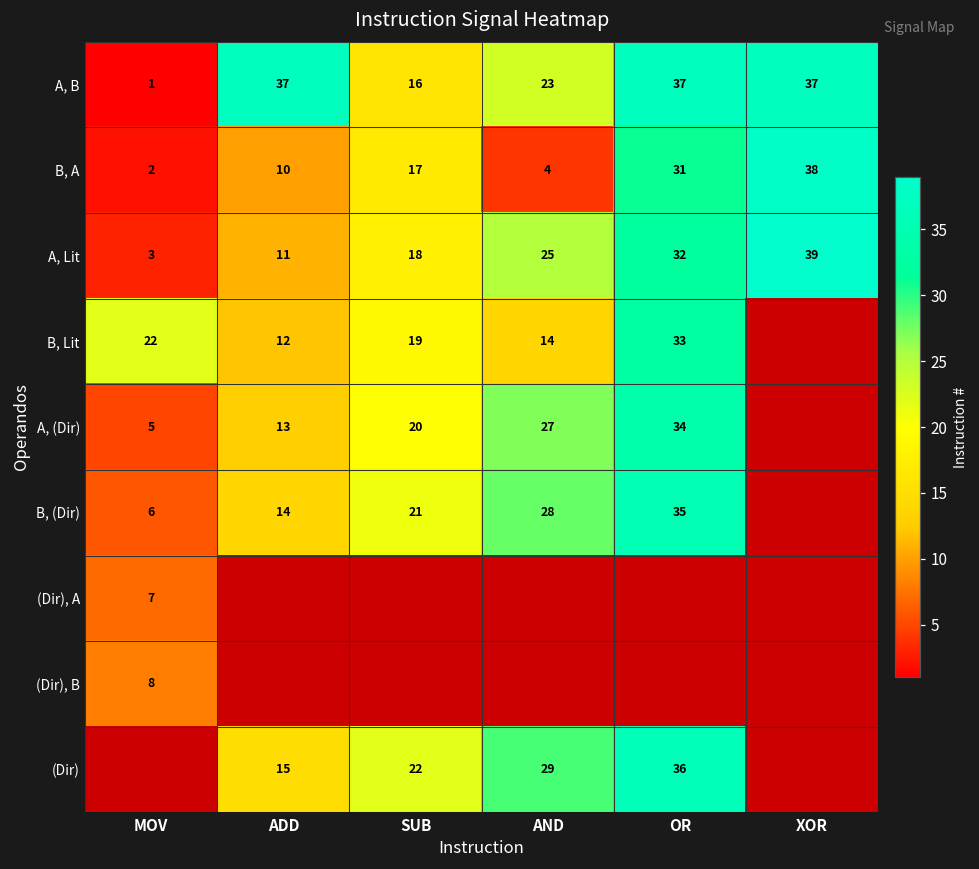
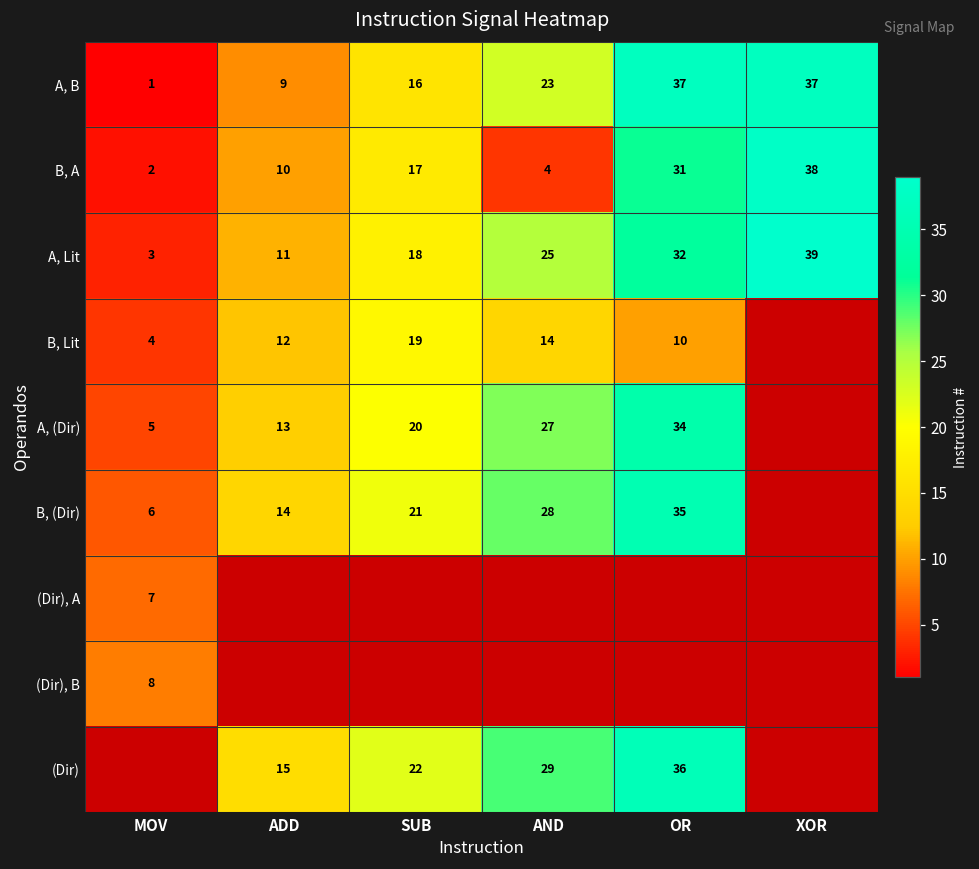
  {
    "A, B": {
      "MOV": 1,
-     "ADD": 37,
+     "ADD": 9,
      "SUB": 16,
      "AND": 23,
      "OR": 37,
      "XOR": 37
    },
    "B, A": {
      "MOV": 2,
      "ADD": 10,
      "SUB": 17,
      "AND": 4,
      "OR": 31,
      "XOR": 38
    },
    "A, Lit": {
      "MOV": 3,
      "ADD": 11,
      "SUB": 18,
      "AND": 25,
      "OR": 32,
      "XOR": 39
    },
    "B, Lit": {
-     "MOV": 22,
+     "MOV": 4,
      "ADD": 12,
      "SUB": 19,
      "AND": 14,
-     "OR": 33
+     "OR": 10
    },
    "A, (Dir)": {
      "MOV": 5,
      "ADD": 13,
      "SUB": 20,
      "AND": 27,
      "OR": 34
    },
    "B, (Dir)": {
      "MOV": 6,
      "ADD": 14,
      "SUB": 21,
      "AND": 28,
      "OR": 35
    },
    "(Dir), A": {
      "MOV": 7
    },
    "(Dir), B": {
      "MOV": 8
    },
    "(Dir)": {
      "ADD": 15,
      "SUB": 22,
      "AND": 29,
      "OR": 36
    }
  }
